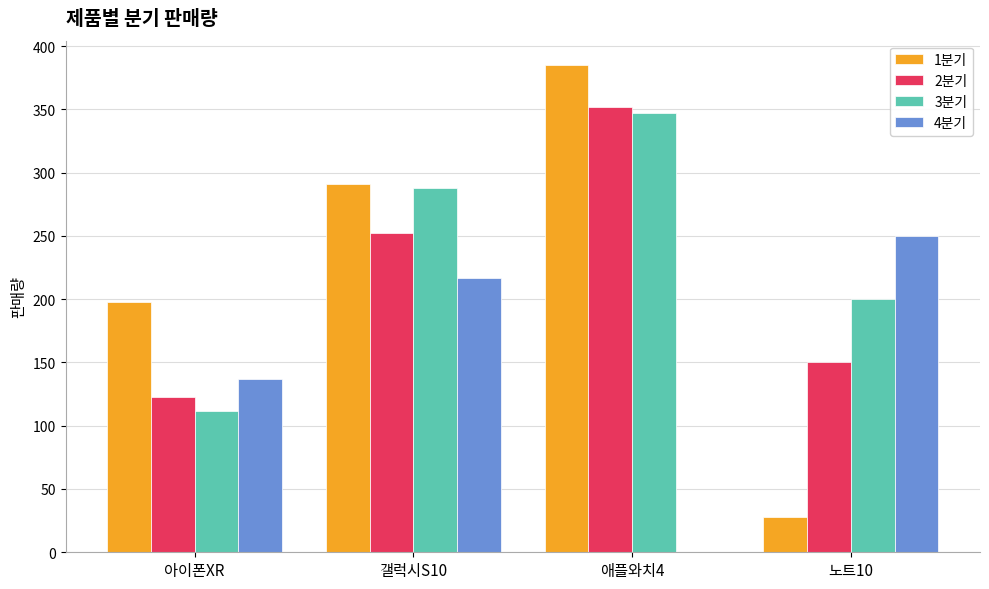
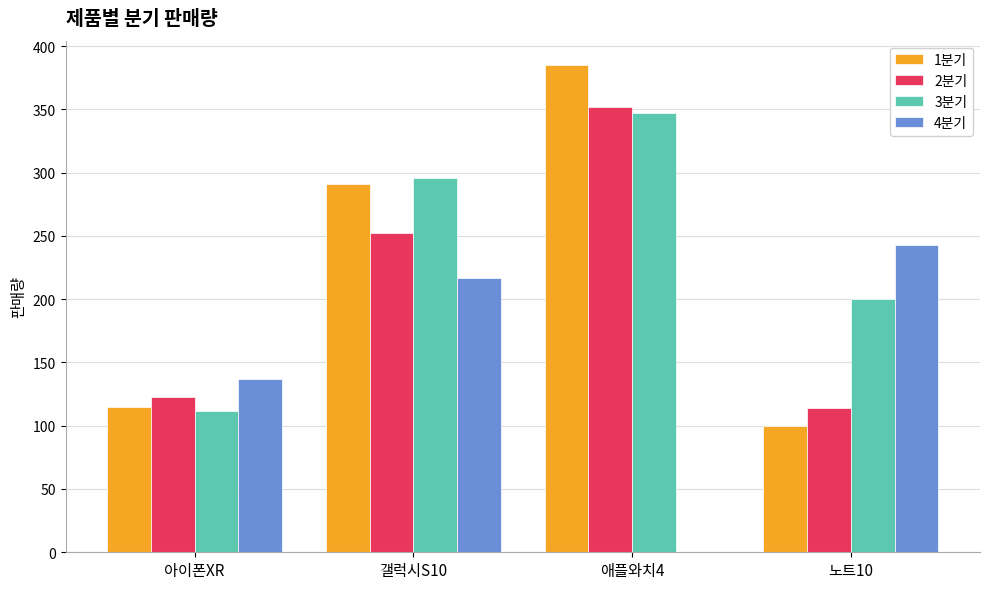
  {
    "1분기": {
-     "아이폰XR": 198,
+     "아이폰XR": 115,
      "갤럭시S10": 291,
      "애플와치4": 385,
-     "노트10": 28
+     "노트10": 100
    },
    "2분기": {
      "아이폰XR": 123,
      "갤럭시S10": 252,
      "애플와치4": 352,
-     "노트10": 150
+     "노트10": 114
    },
    "3분기": {
      "아이폰XR": 112,
-     "갤럭시S10": 288,
+     "갤럭시S10": 296,
      "애플와치4": 347,
      "노트10": 200
    },
    "4분기": {
      "아이폰XR": 137,
      "갤럭시S10": 217,
      "애플와치4": 0,
-     "노트10": 250
+     "노트10": 243
    }
  }
